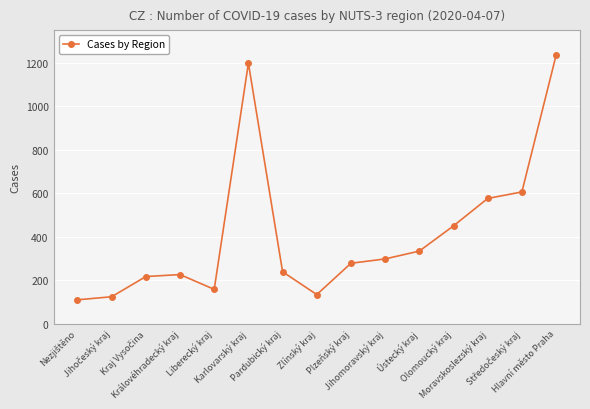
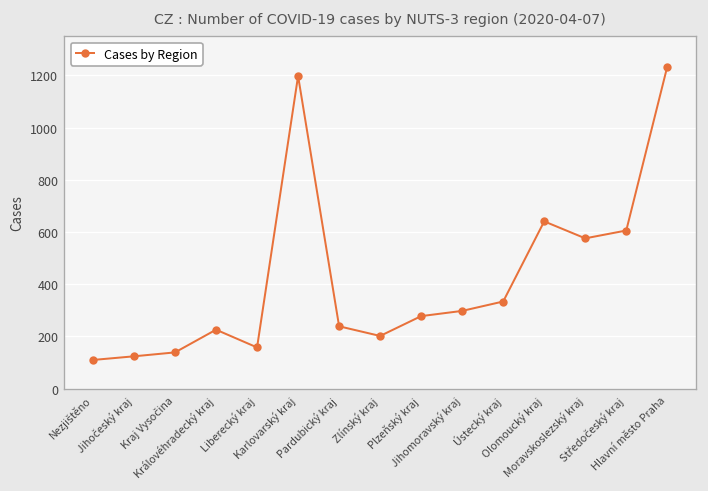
  {
    "Nezjištěno": 110,
    "Jihočeský kraj": 120,
-   "Kraj Vysočina": 220,
+   "Kraj Vysočina": 140,
    "Královéhradecký kraj": 230,
    "Liberecký kraj": 160,
    "Karlovarský kraj": 1200,
    "Pardubický kraj": 240,
-   "Zlínský kraj": 130,
+   "Zlínský kraj": 200,
    "Plzeňský kraj": 280,
    "Jihomoravský kraj": 300,
    "Ústecký kraj": 330,
-   "Olomoucký kraj": 450,
+   "Olomoucký kraj": 640,
    "Moravskoslezský kraj": 580,
    "Středočeský kraj": 610,
    "Hlavní město Praha": 1230
  }
